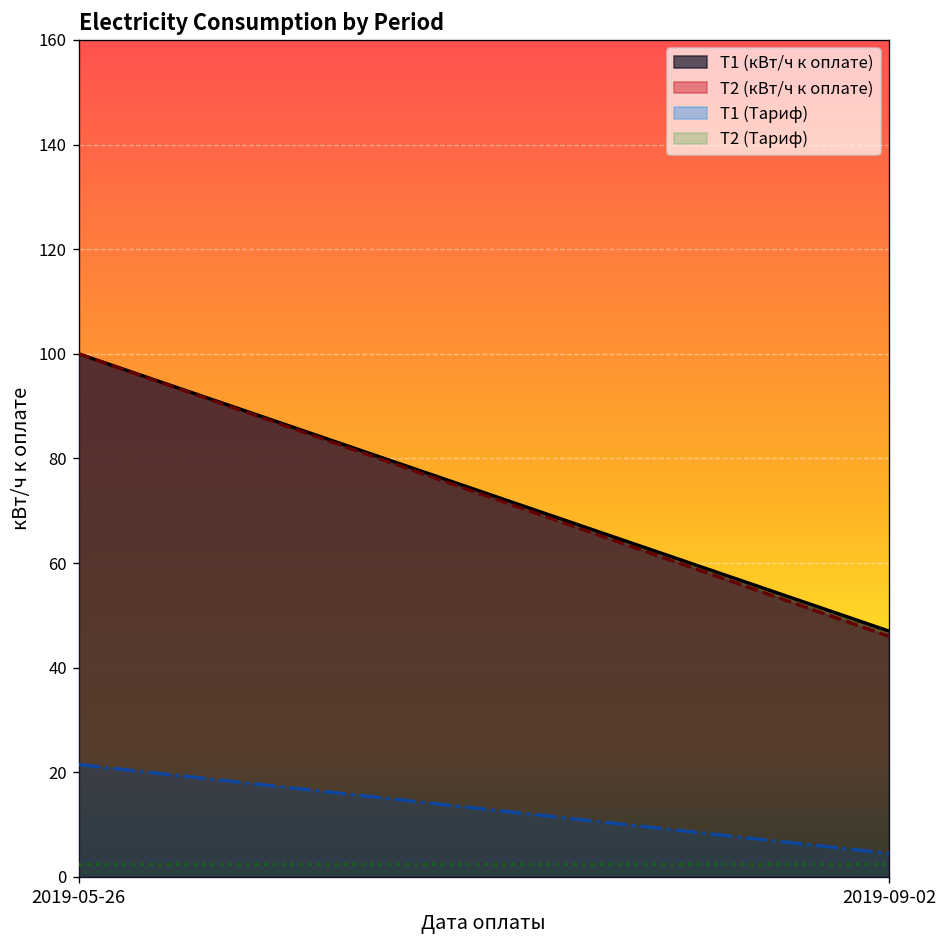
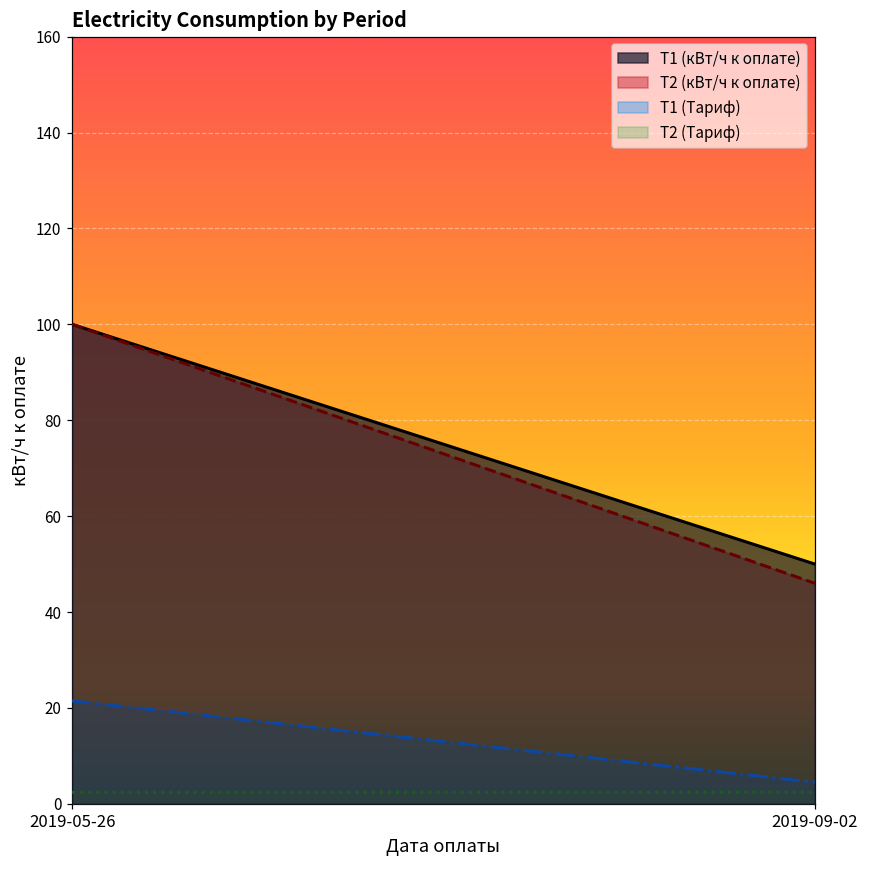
  {
    "Т1 (кВт/ч к оплате)": {
-     "2019-09-02": 47
+     "2019-09-02": 50
    },
    "Т2 (кВт/ч к оплате)": {
      "2019-09-02": 46
    },
    "Т1 (Тариф)": {
      "2019-05-26": 21,
      "2019-09-02": 4
    },
    "Т2 (Тариф)": {
      "2019-05-26": 2,
      "2019-09-02": 2
    }
  }
